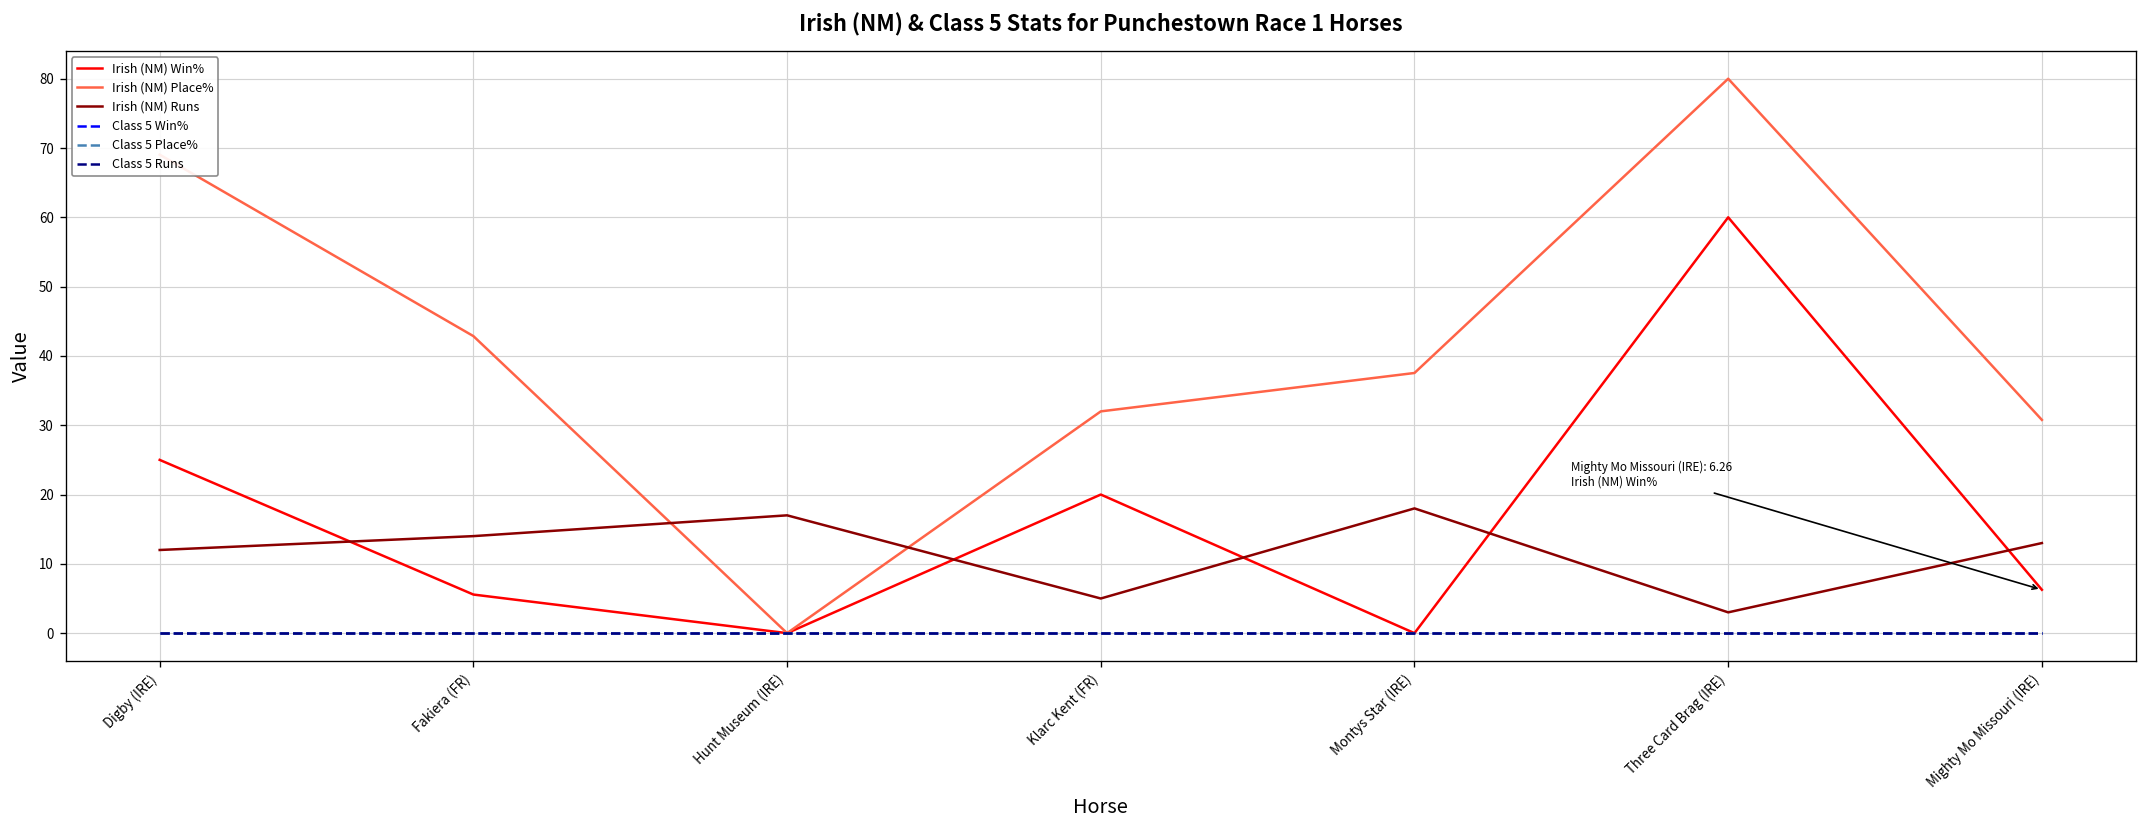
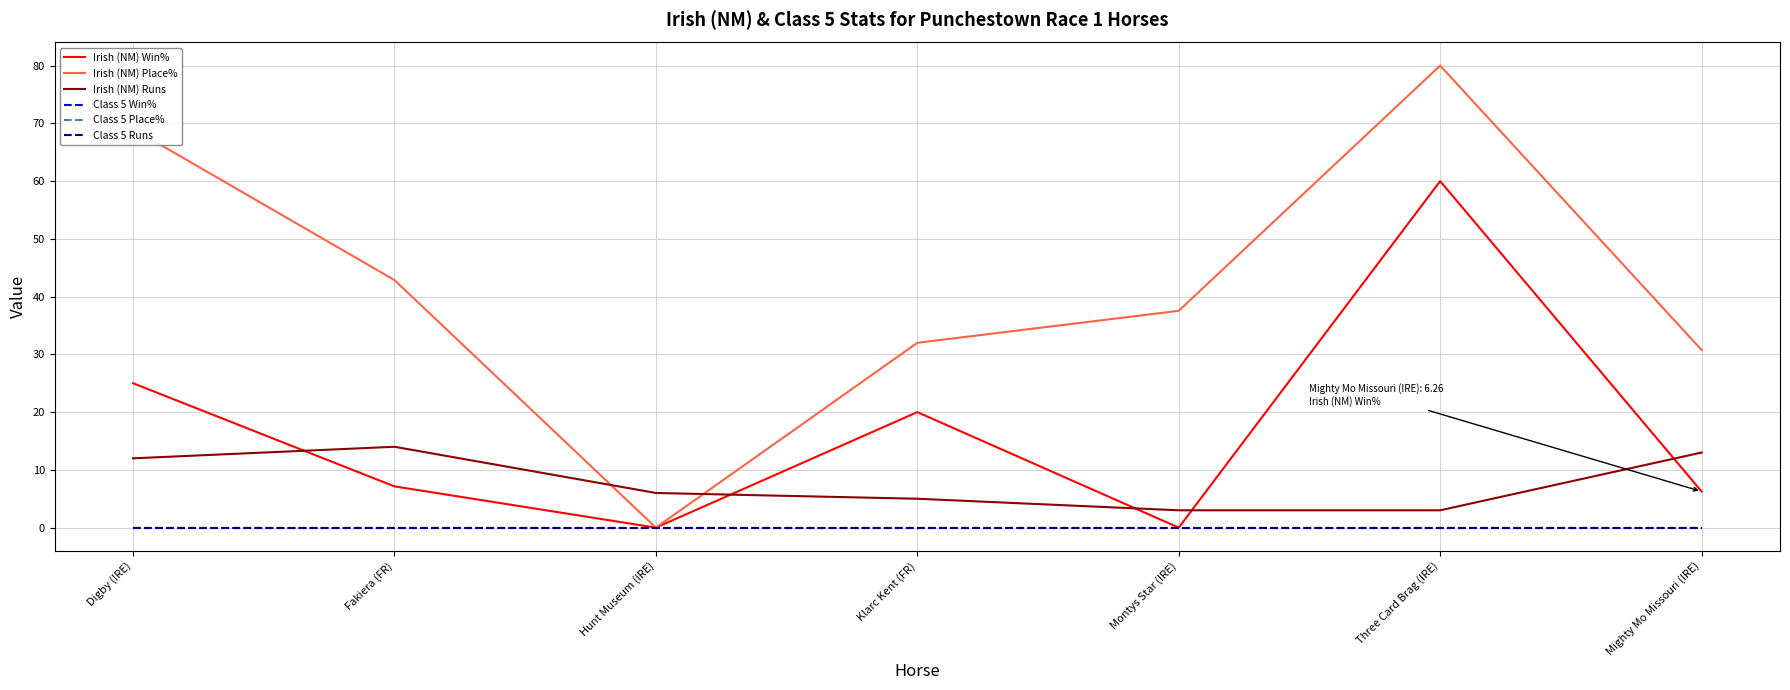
  {
    "Irish (NM) Win%": {
      "Digby (IRE)": 25,
-     "Fakiera (FR)": 6,
+     "Fakiera (FR)": 7,
      "Klarc Kent (FR)": 20,
      "Three Card Brag (IRE)": 60
    },
    "Irish (NM) Place%": {
      "Fakiera (FR)": 43,
      "Klarc Kent (FR)": 32,
      "Montys Star (IRE)": 38,
      "Three Card Brag (IRE)": 80,
      "Mighty Mo Missouri (IRE)": 31
    },
    "Irish (NM) Runs": {
      "Digby (IRE)": 12,
      "Fakiera (FR)": 14,
-     "Hunt Museum (IRE)": 17,
+     "Hunt Museum (IRE)": 6,
      "Klarc Kent (FR)": 5,
-     "Montys Star (IRE)": 18,
+     "Montys Star (IRE)": 3,
      "Three Card Brag (IRE)": 3
    },
    "Class 5 Runs": {
      "Digby (IRE)": 0,
      "Fakiera (FR)": 0,
      "Klarc Kent (FR)": 0,
      "Three Card Brag (IRE)": 0,
      "Mighty Mo Missouri (IRE)": 0
    }
  }
